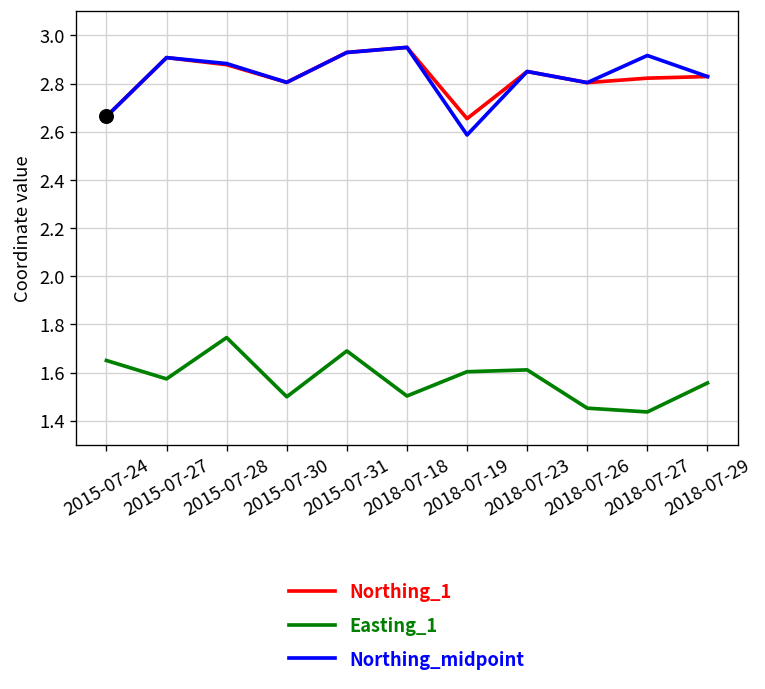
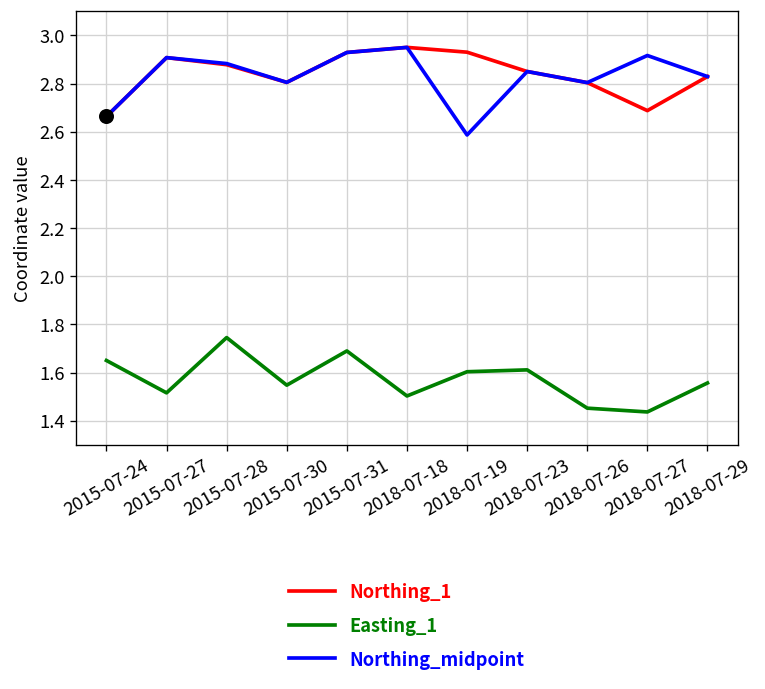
  {
    "Northing_1": {
-     "2018-07-19": 2.65,
-     "2018-07-27": 2.82
+     "2018-07-19": 2.93,
+     "2018-07-27": 2.69
    },
    "Easting_1": {
      "2015-07-24": 1.65,
-     "2015-07-27": 1.57,
+     "2015-07-27": 1.52,
      "2015-07-28": 1.75,
-     "2015-07-30": 1.50,
+     "2015-07-30": 1.55,
      "2015-07-31": 1.69,
      "2018-07-18": 1.50,
      "2018-07-19": 1.60,
      "2018-07-23": 1.61,
      "2018-07-26": 1.45,
      "2018-07-27": 1.44,
      "2018-07-29": 1.56
    },
    "Northing_midpoint": {
      "2018-07-19": 2.59,
      "2018-07-27": 2.92
    }
  }
